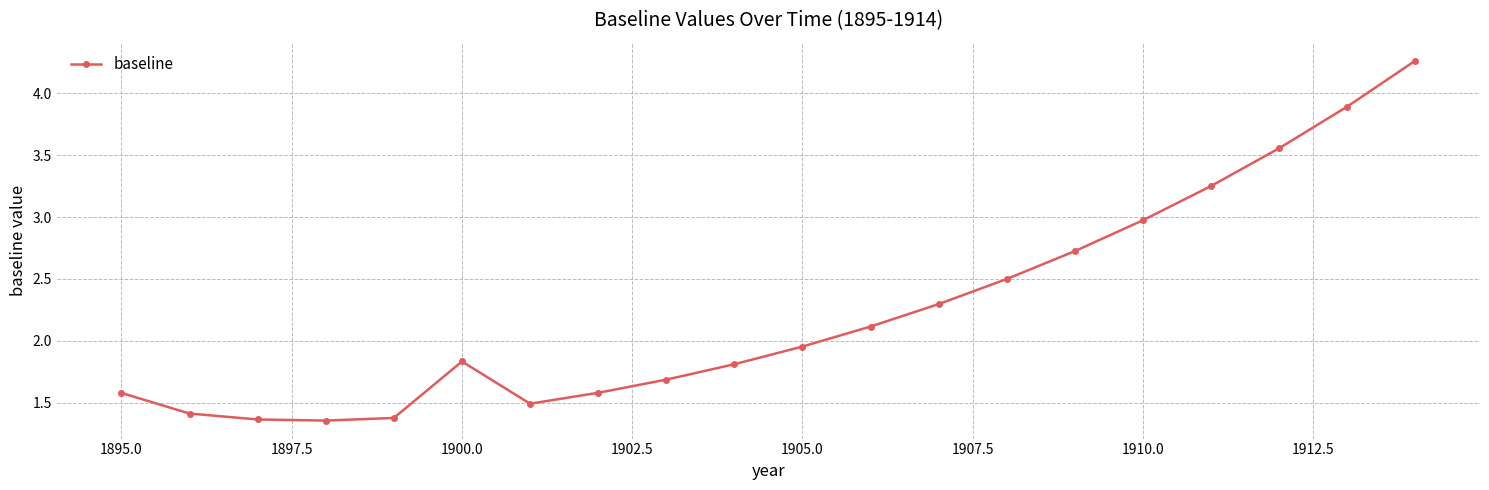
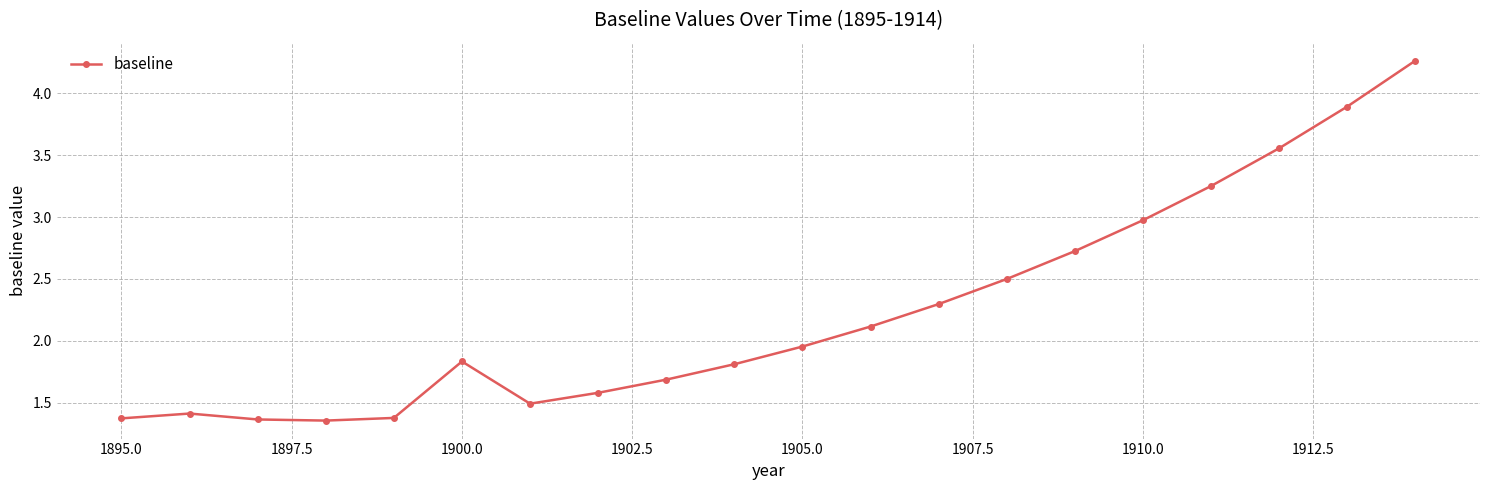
  {
-   "1895.0": 1.58,
+   "1895.0": 1.37,
    "1900.0": 1.83,
    "1905.0": 1.95,
    "1910.0": 2.97
  }
